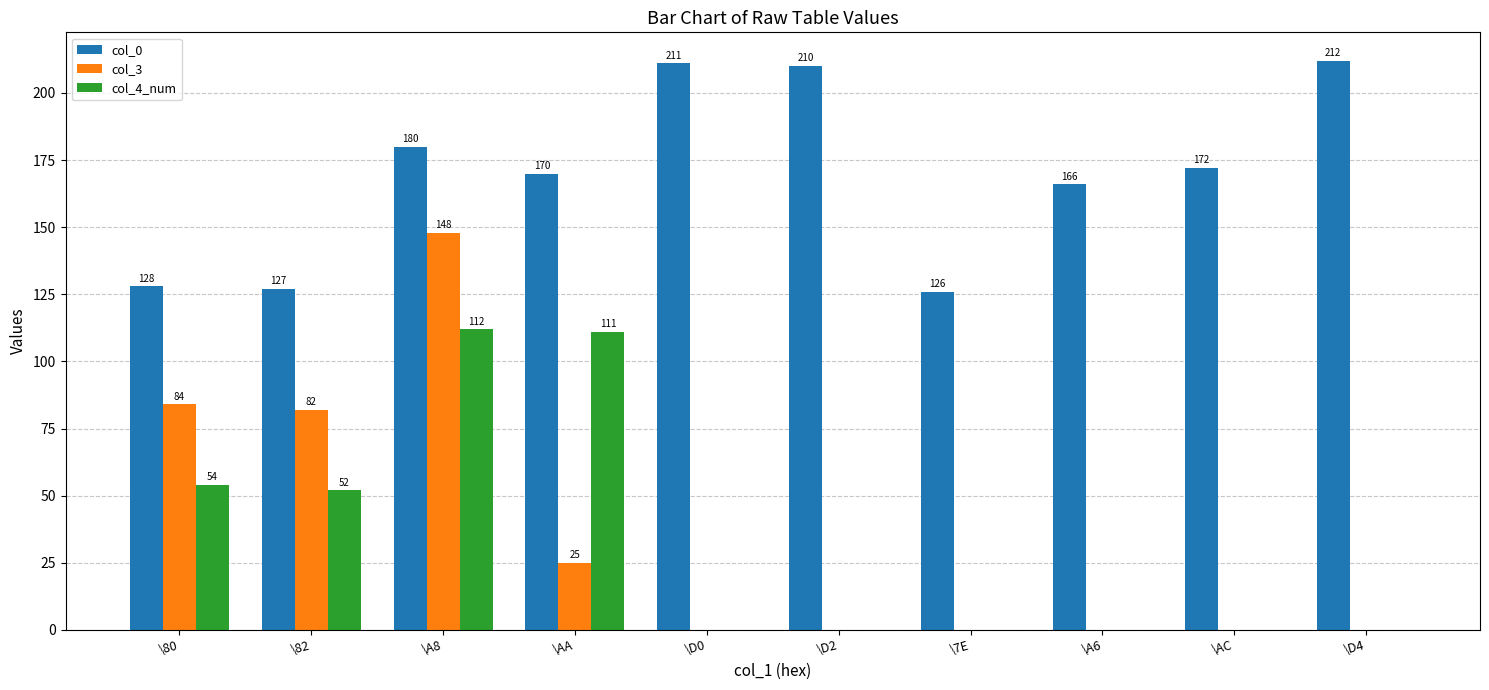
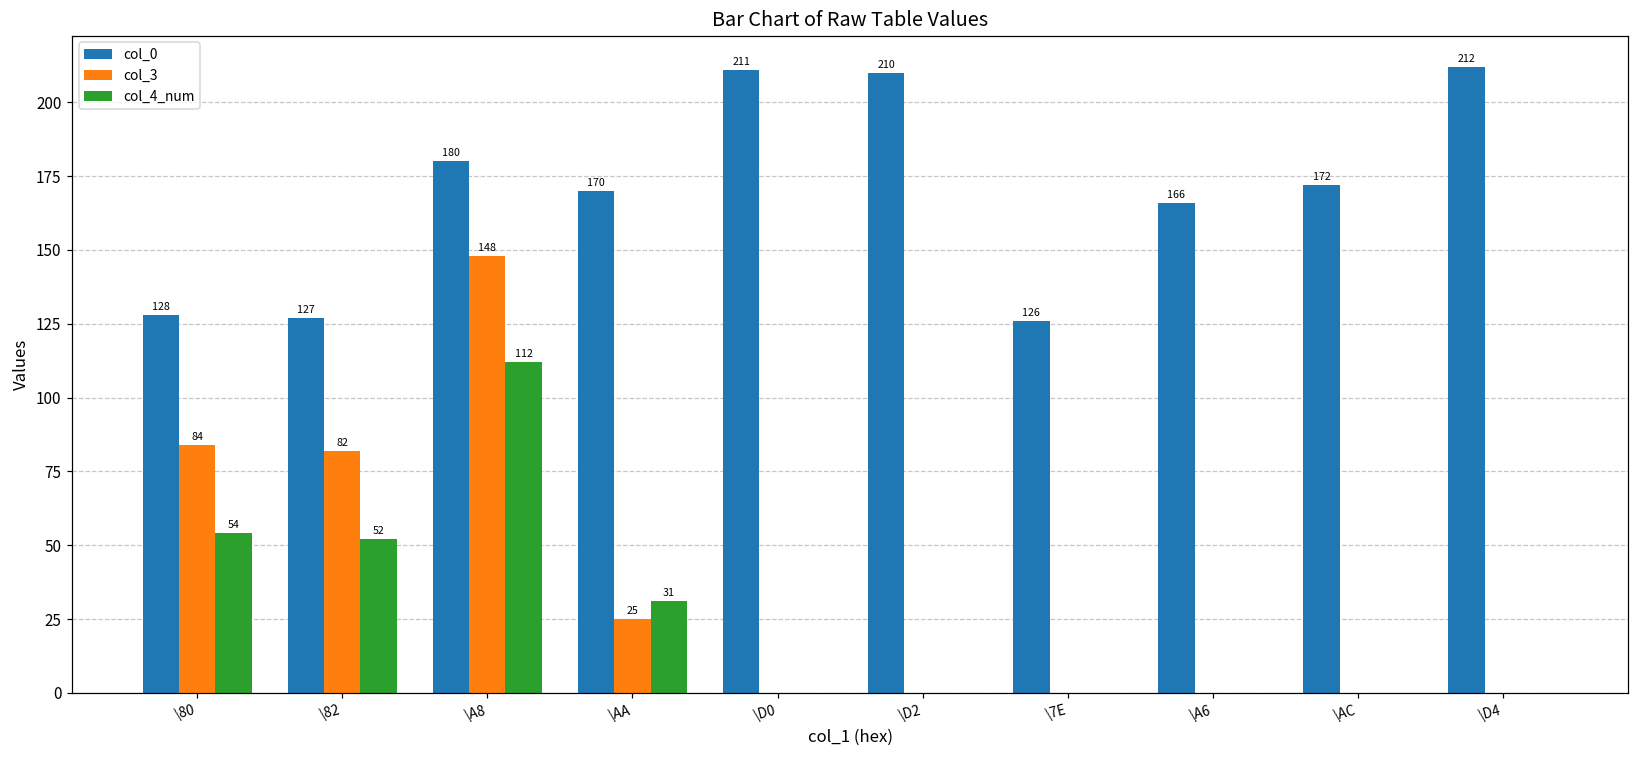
  {
    "col_0": {
      "\\80": 128,
      "\\82": 127,
      "\\A8": 180,
      "\\AA": 170,
      "\\D0": 211,
      "\\D2": 210,
      "\\7E": 126,
      "\\A6": 166,
      "\\AC": 172,
      "\\D4": 212
    },
    "col_3": {
      "\\80": 84,
      "\\82": 82,
      "\\A8": 148,
      "\\AA": 25
    },
    "col_4_num": {
      "\\80": 54,
      "\\82": 52,
      "\\A8": 112,
-     "\\AA": 111
+     "\\AA": 31
    }
  }
